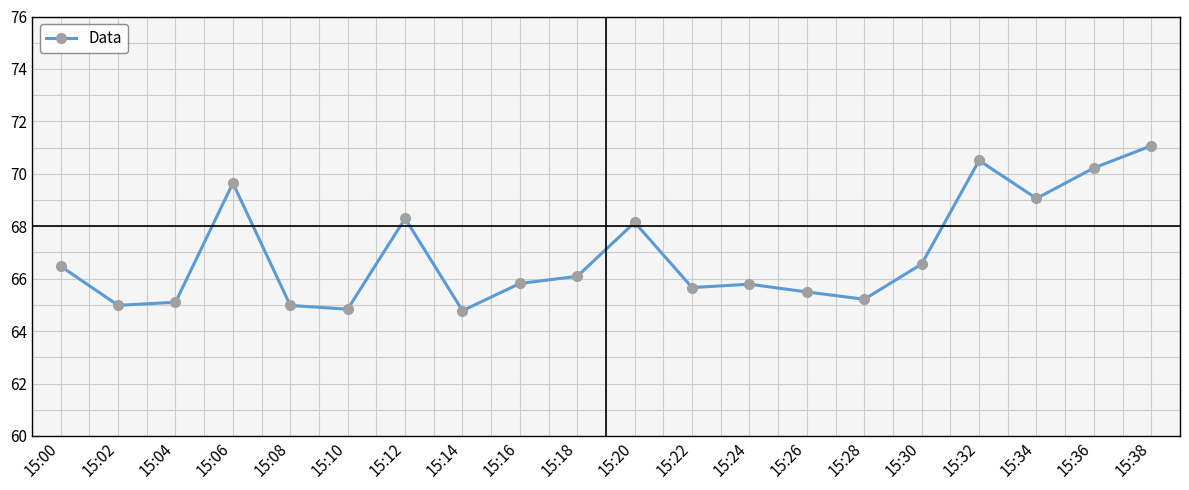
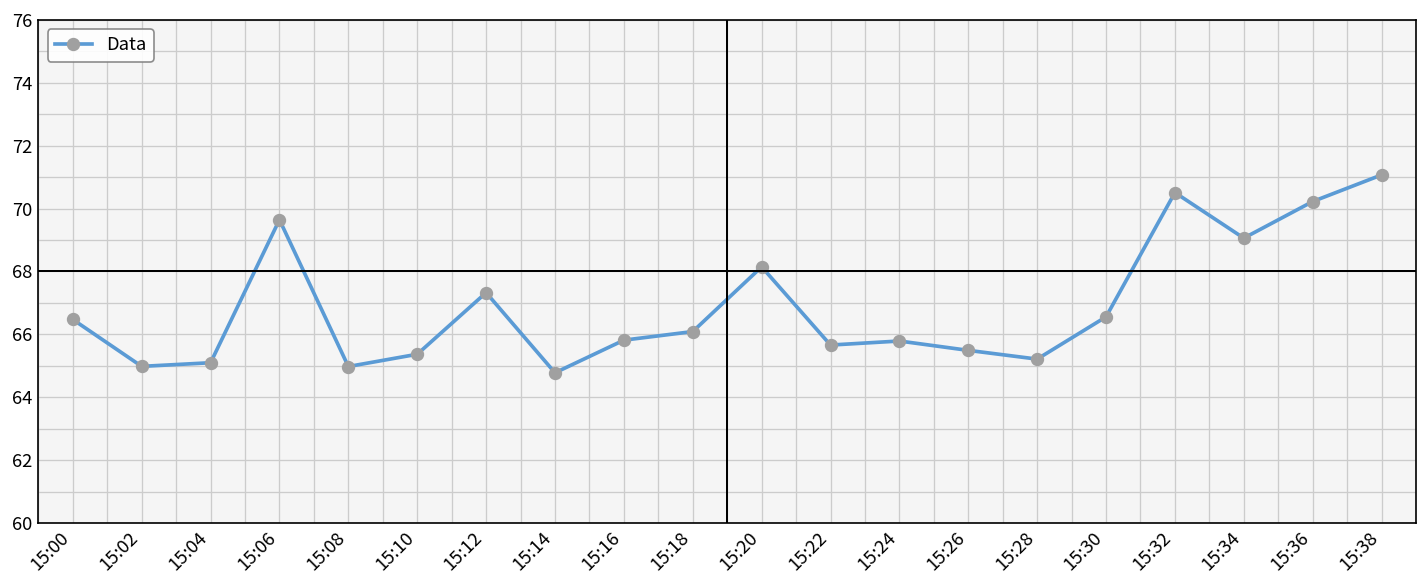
  {
    "15:00": 66.5,
    "15:02": 65.0,
    "15:04": 65.1,
    "15:06": 69.6,
    "15:08": 65.0,
-   "15:10": 64.8,
-   "15:12": 68.3,
+   "15:10": 65.4,
+   "15:12": 67.3,
    "15:14": 64.8,
    "15:16": 65.8,
    "15:18": 66.1,
    "15:20": 68.1,
    "15:22": 65.7,
    "15:24": 65.8,
    "15:26": 65.5,
    "15:28": 65.2,
    "15:30": 66.6,
    "15:32": 70.5,
    "15:34": 69.1,
    "15:36": 70.2,
    "15:38": 71.1
  }
